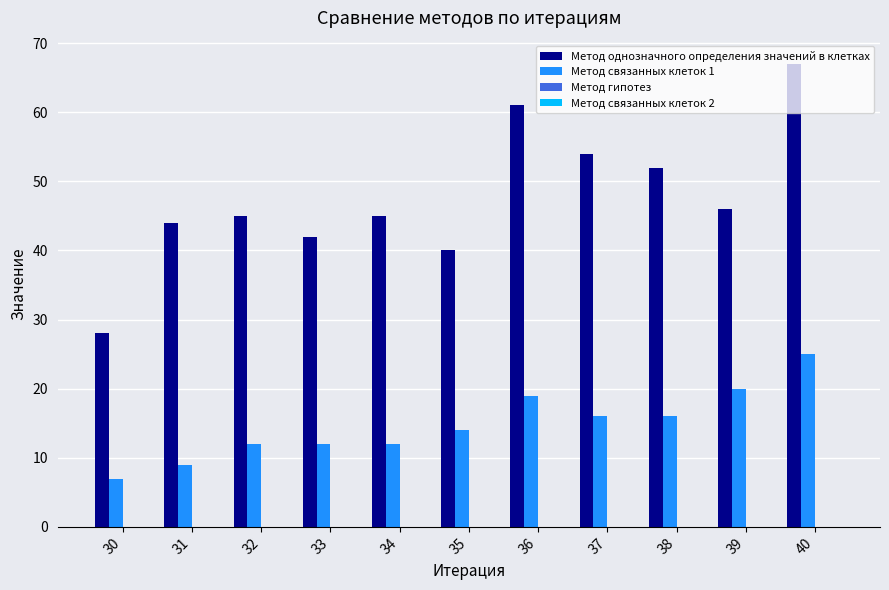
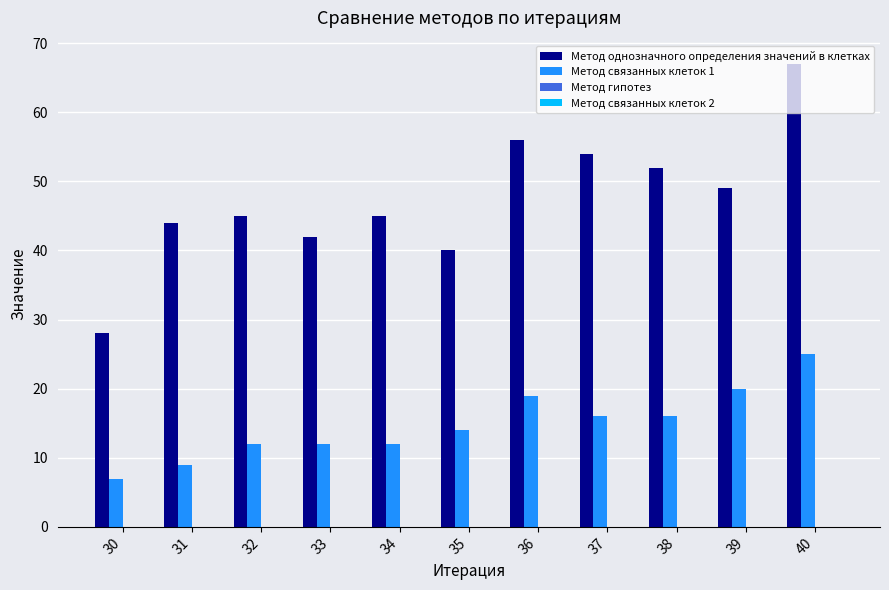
  {
    "Метод однозначного определения значений в клетках": {
      "30": 28,
      "31": 44,
      "32": 45,
      "33": 42,
      "34": 45,
      "35": 40,
-     "36": 61,
+     "36": 56,
      "37": 54,
      "38": 52,
-     "39": 46
+     "39": 49
    },
    "Метод гипотез": {
      "30": 0,
      "31": 0,
      "32": 0,
      "33": 0,
      "34": 0,
      "35": 0,
      "36": 0,
      "37": 0,
      "38": 0,
      "39": 0,
      "40": 0
    }
  }
